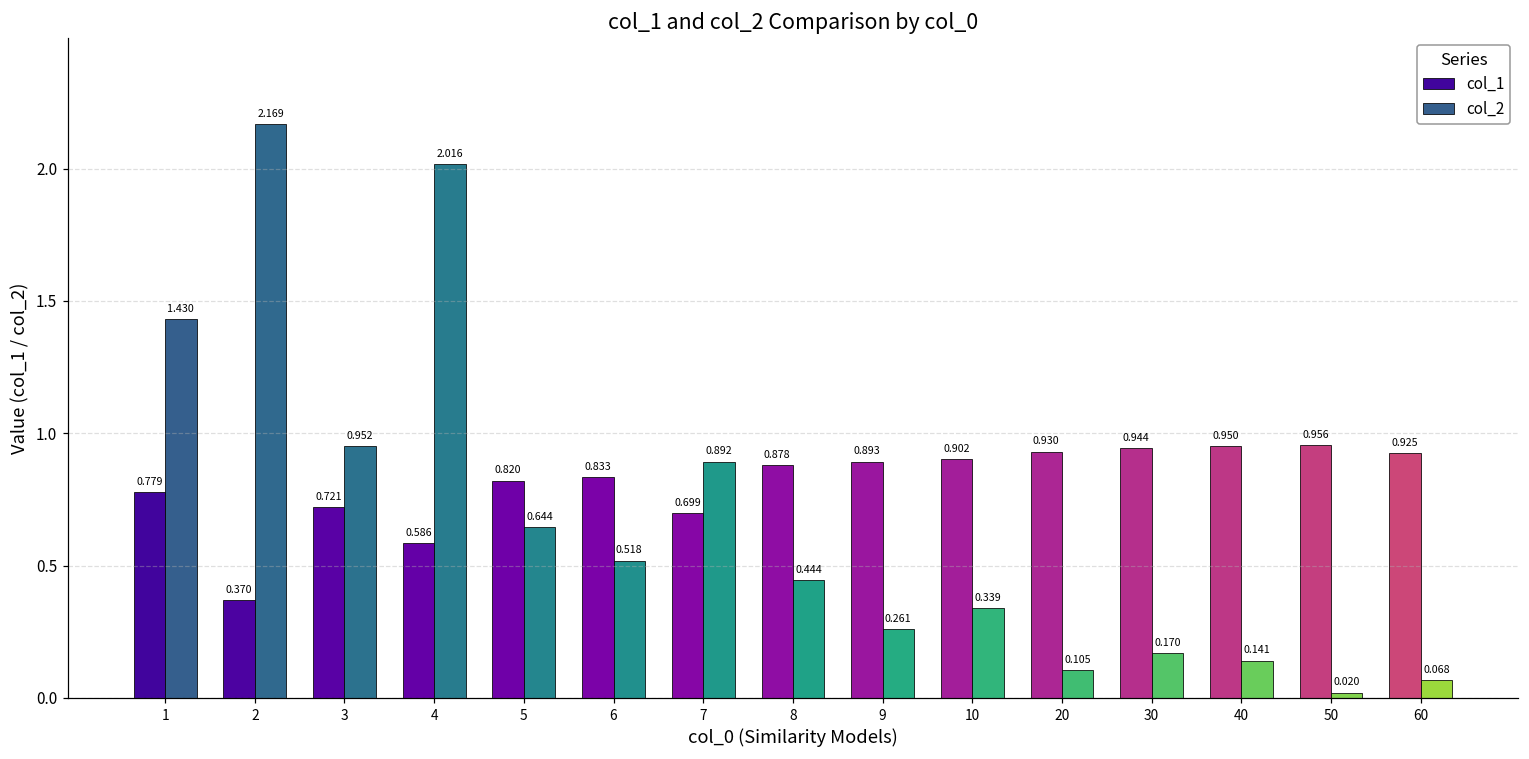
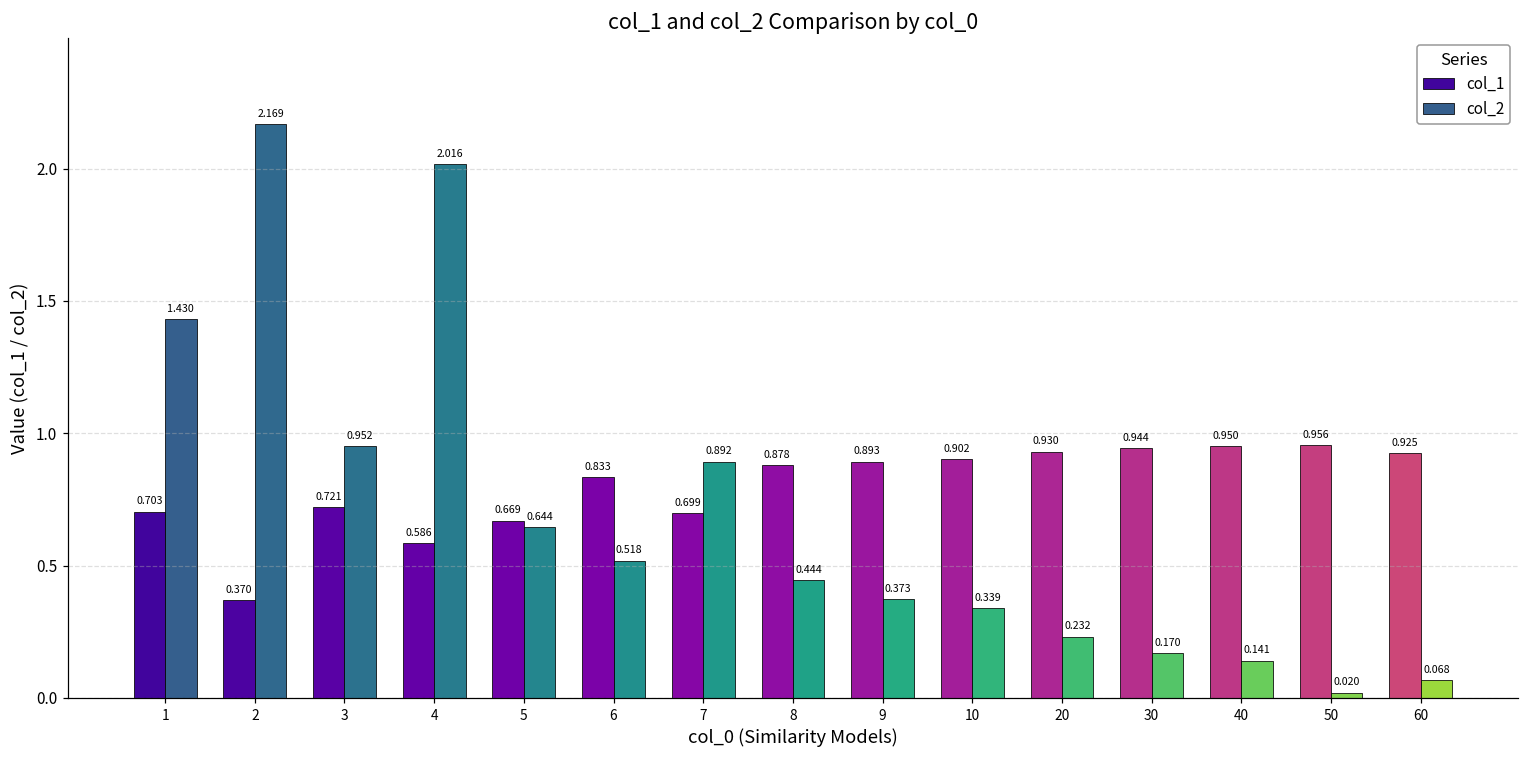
  {
    "col_1": {
-     "1": 0.779,
+     "1": 0.703,
      "2": 0.370,
      "3": 0.721,
      "4": 0.586,
-     "5": 0.820,
+     "5": 0.669,
      "6": 0.833,
      "7": 0.699,
      "8": 0.878,
      "9": 0.893,
      "10": 0.902,
      "20": 0.930,
      "30": 0.944,
      "40": 0.950,
      "50": 0.956,
      "60": 0.925
    },
    "col_2": {
      "1": 1.430,
      "2": 2.169,
      "3": 0.952,
      "4": 2.016,
      "5": 0.644,
      "6": 0.518,
      "7": 0.892,
      "8": 0.444,
-     "9": 0.261,
+     "9": 0.373,
      "10": 0.339,
-     "20": 0.105,
+     "20": 0.232,
      "30": 0.170,
      "40": 0.141,
      "50": 0.020,
      "60": 0.068
    }
  }
